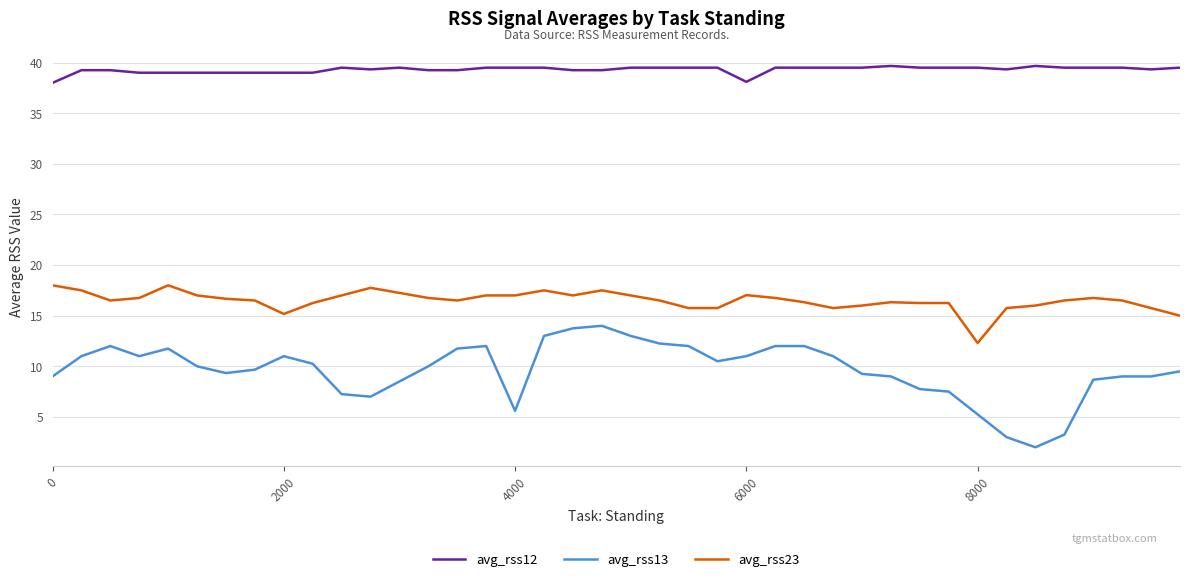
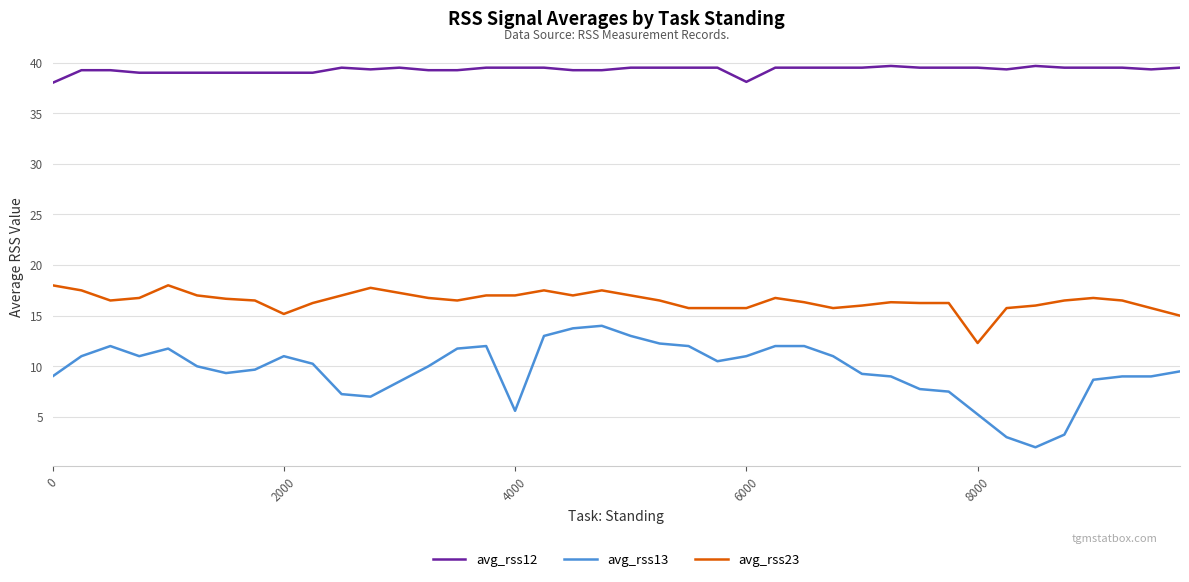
  {
    "avg_rss12": {
      "0": 38.0,
      "2000": 39.0,
      "4000": 39.5,
      "6000": 38.1,
      "8000": 39.5
    },
    "avg_rss13": {
      "0": 9.0,
      "2000": 11.0,
      "4000": 5.6,
      "6000": 11.0,
      "8000": 5.3
    },
    "avg_rss23": {
      "0": 18.0,
      "2000": 15.2,
      "4000": 17.0,
-     "6000": 17.0,
+     "6000": 15.8,
      "8000": 12.3
    }
  }
